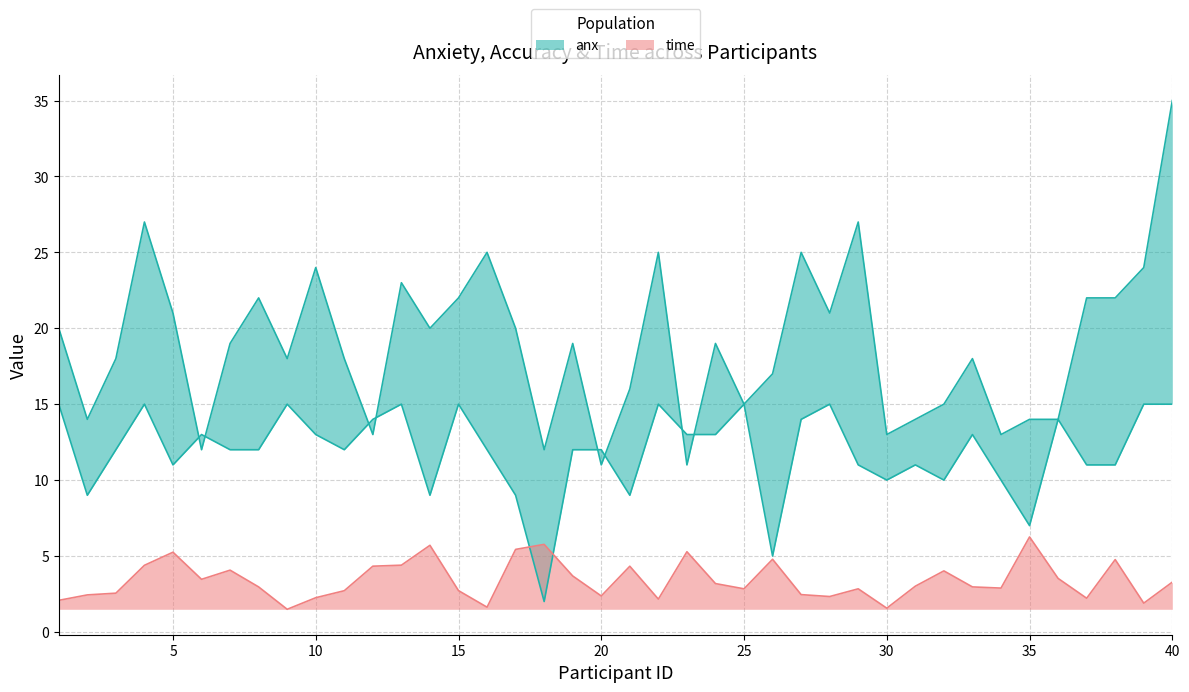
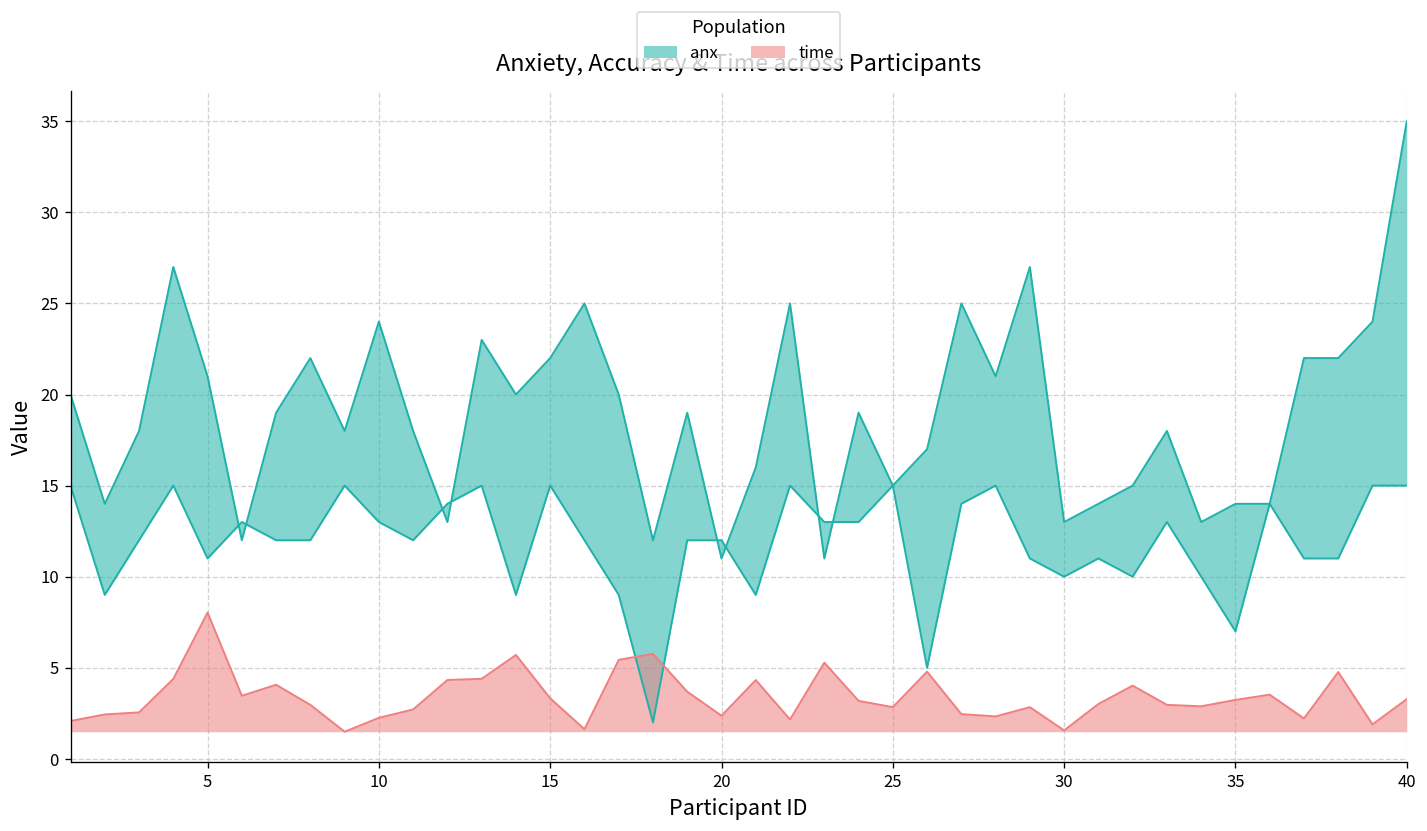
  {
    "time": {
-     "5": 5.2,
+     "5": 8.0,
      "10": 2.3,
-     "15": 2.7,
+     "15": 3.3,
      "20": 2.4,
      "25": 2.8,
      "30": 1.6,
-     "35": 6.3,
+     "35": 3.2,
      "40": 3.3
    }
  }
